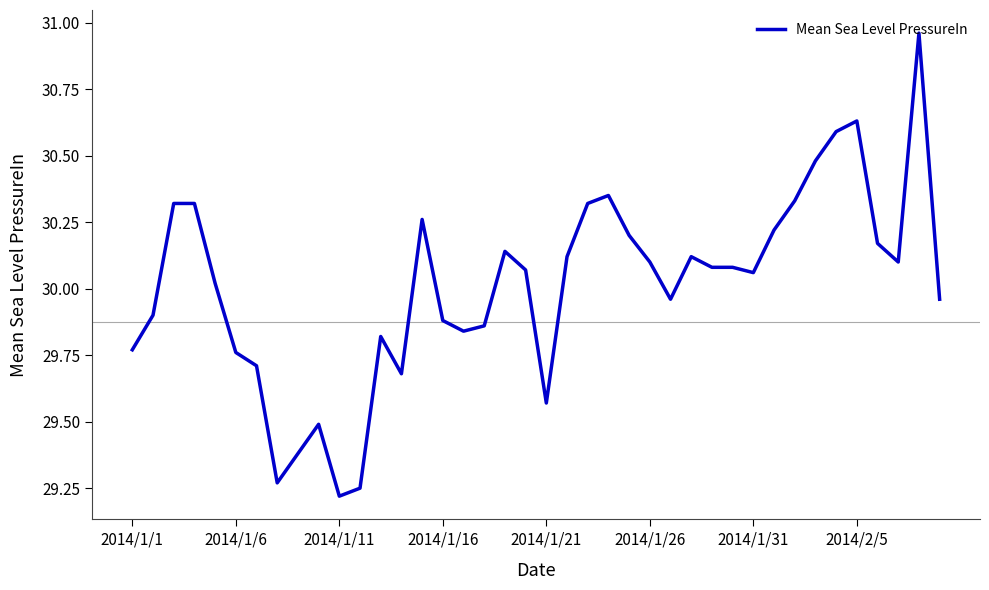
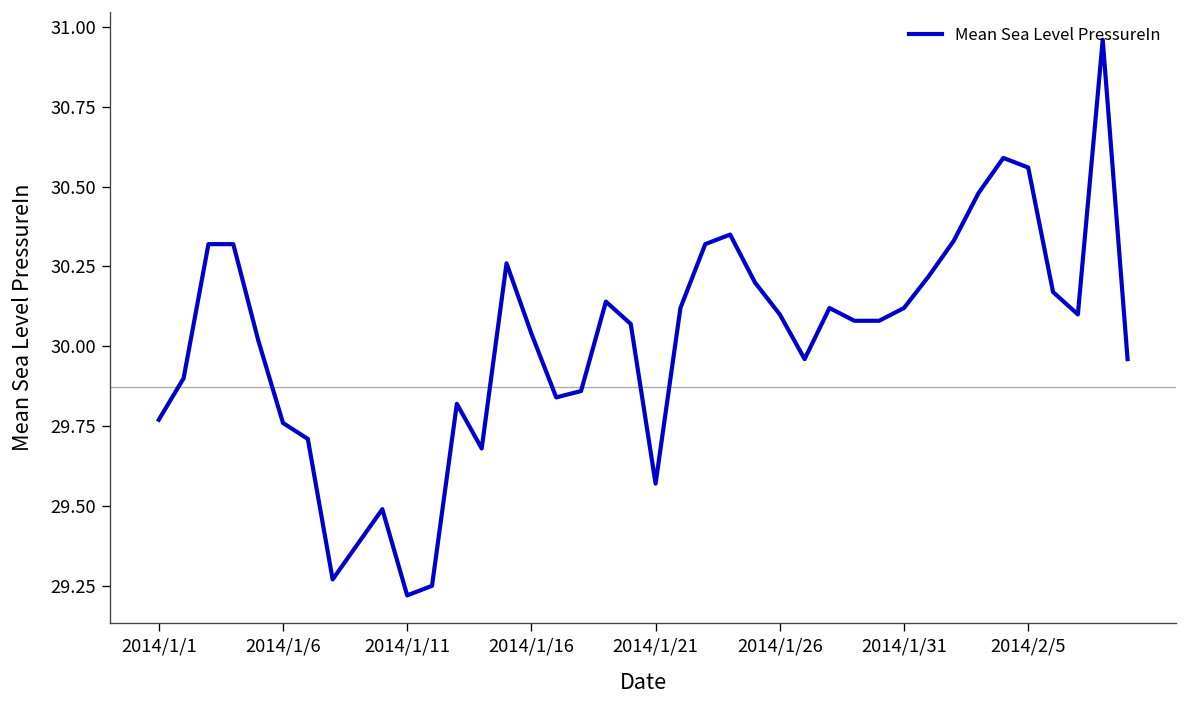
  {
    "2014/1/1": 29.77,
    "2014/1/6": 29.76,
    "2014/1/11": 29.22,
-   "2014/1/16": 29.88,
+   "2014/1/16": 30.04,
    "2014/1/21": 29.57,
    "2014/1/26": 30.10,
-   "2014/1/31": 30.06,
-   "2014/2/5": 30.63
+   "2014/1/31": 30.12,
+   "2014/2/5": 30.56
  }
